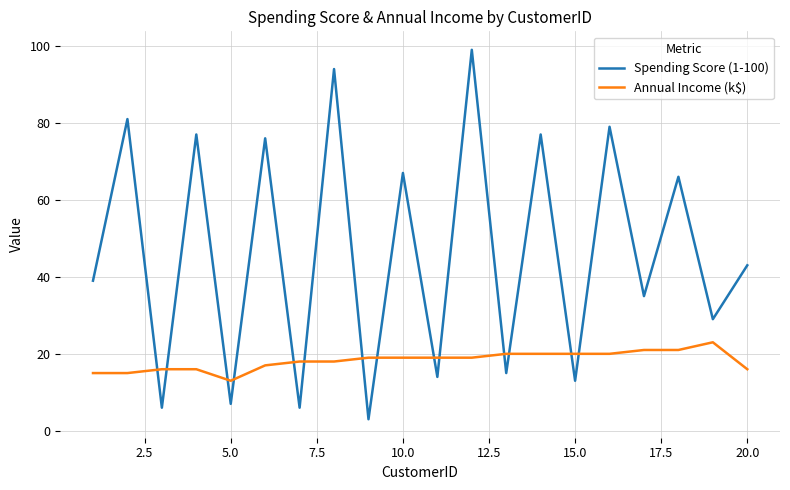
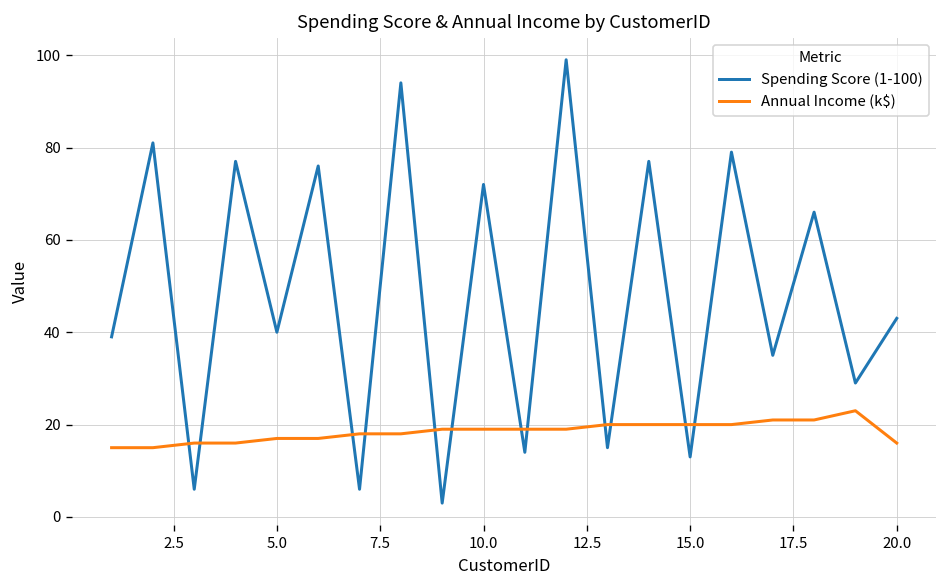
  {
    "Spending Score (1-100)": {
-     "5.0": 7,
-     "10.0": 67,
+     "5.0": 40,
+     "10.0": 72,
      "15.0": 13,
      "20.0": 43
    },
    "Annual Income (k$)": {
-     "5.0": 13,
+     "5.0": 17,
      "10.0": 19,
      "15.0": 20,
      "20.0": 16
    }
  }
